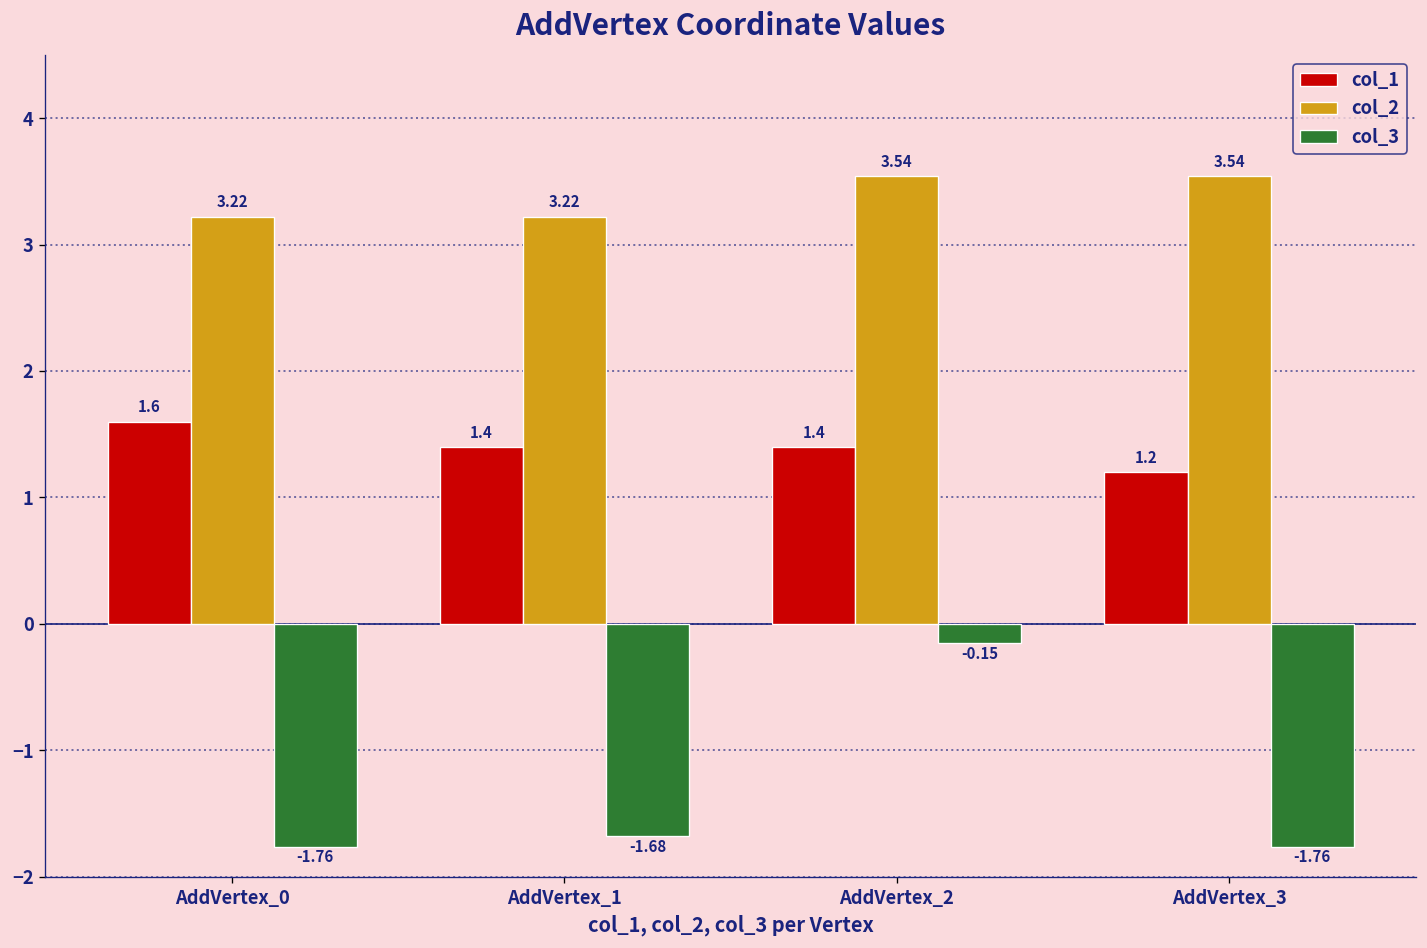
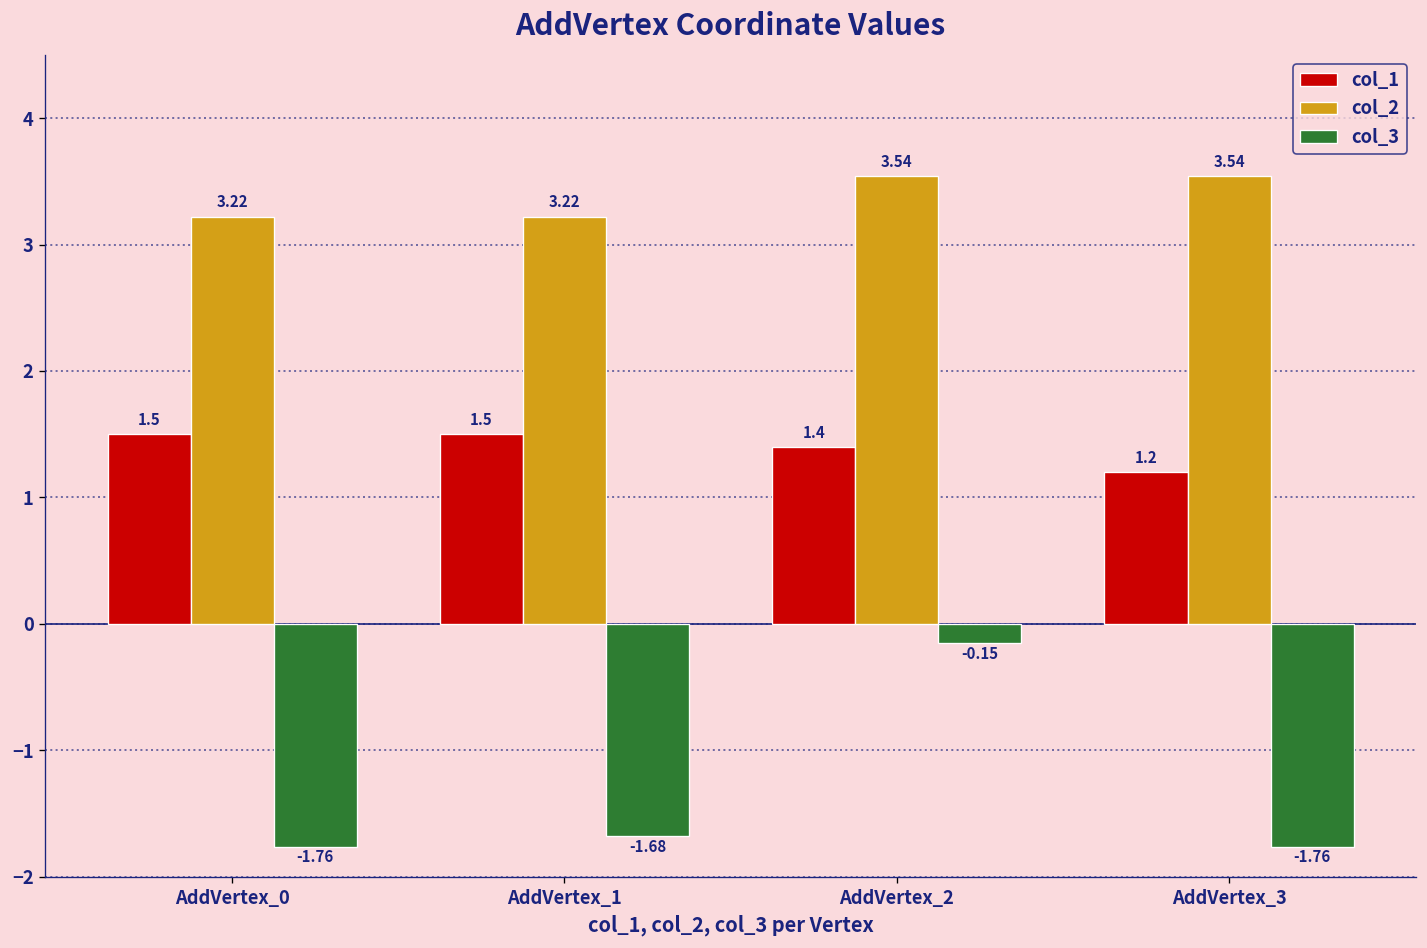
  {
    "col_1": {
-     "AddVertex_0": 1.6,
-     "AddVertex_1": 1.4,
+     "AddVertex_0": 1.5,
+     "AddVertex_1": 1.5,
      "AddVertex_2": 1.4,
      "AddVertex_3": 1.2
    },
    "col_2": {
      "AddVertex_0": 3.22,
      "AddVertex_1": 3.22,
      "AddVertex_2": 3.54,
      "AddVertex_3": 3.54
    },
    "col_3": {
      "AddVertex_0": -1.76,
      "AddVertex_1": -1.68,
      "AddVertex_2": -0.15,
      "AddVertex_3": -1.76
    }
  }
